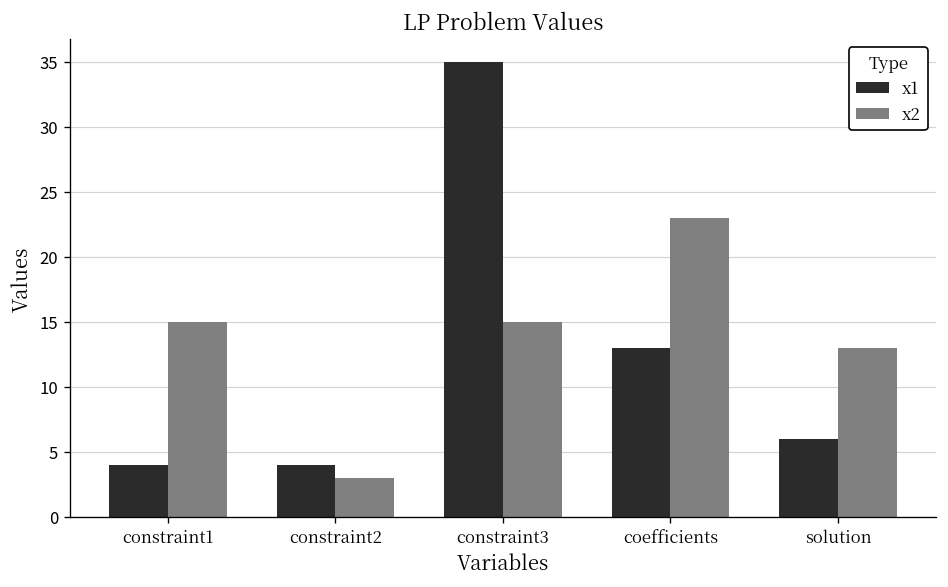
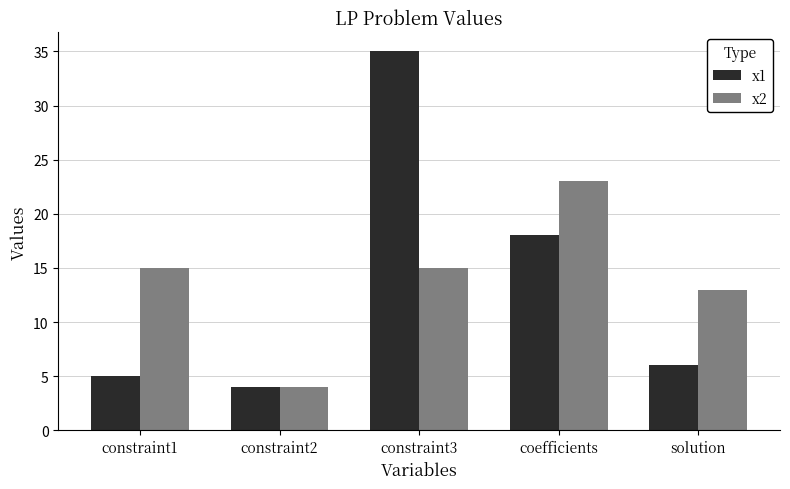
  {
    "x1": {
-     "constraint1": 4,
+     "constraint1": 5,
      "constraint2": 4,
      "constraint3": 35,
-     "coefficients": 13,
+     "coefficients": 18,
      "solution": 6
    },
    "x2": {
      "constraint1": 15,
-     "constraint2": 3,
+     "constraint2": 4,
      "constraint3": 15,
      "coefficients": 23,
      "solution": 13
    }
  }
